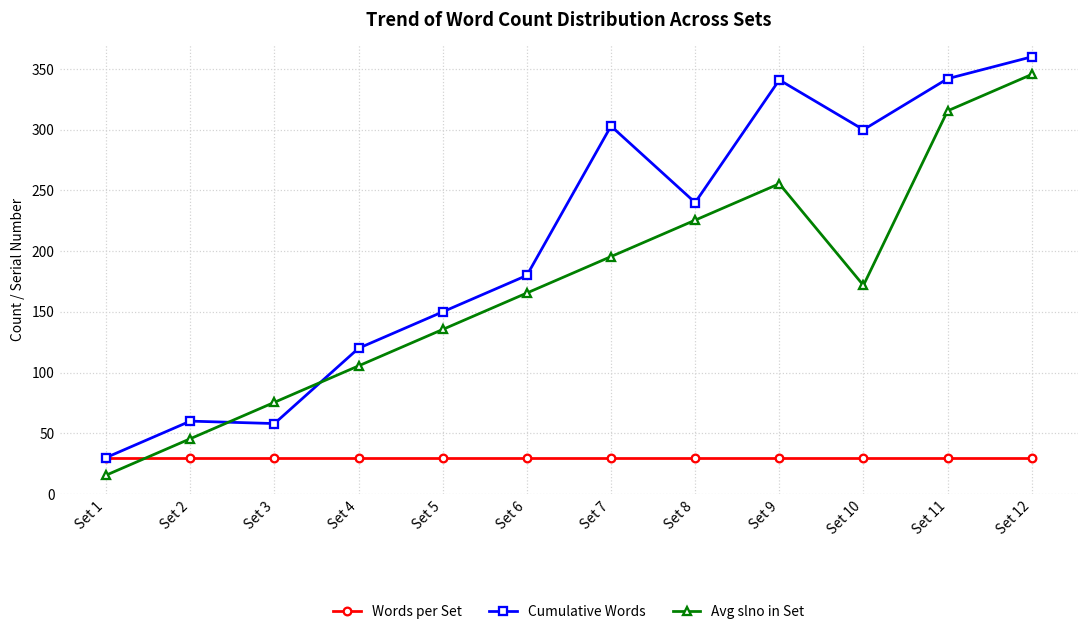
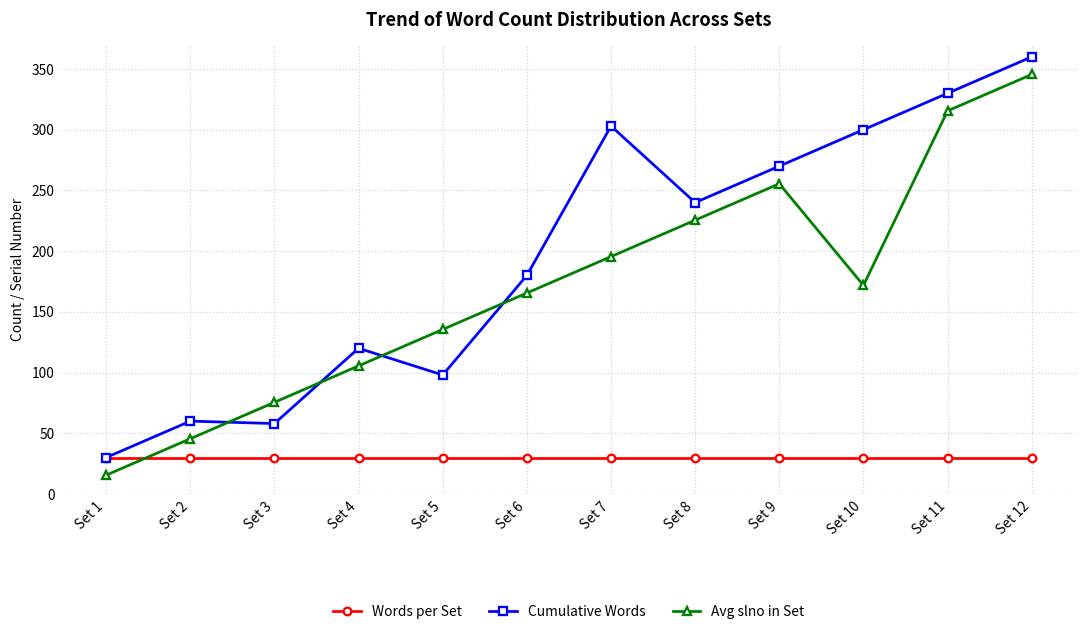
  {
    "Words per Set": {
      "Set 2": 30,
      "Set 3": 30,
      "Set 4": 30,
      "Set 5": 30,
      "Set 6": 30,
      "Set 7": 30,
      "Set 8": 30,
      "Set 9": 30,
      "Set 10": 30,
      "Set 11": 30,
      "Set 12": 30
    },
    "Cumulative Words": {
      "Set 2": 60,
      "Set 3": 58,
      "Set 4": 120,
-     "Set 5": 150,
+     "Set 5": 98,
      "Set 6": 180,
      "Set 7": 303,
      "Set 8": 240,
-     "Set 9": 341,
+     "Set 9": 270,
      "Set 10": 300,
-     "Set 11": 342,
+     "Set 11": 330,
      "Set 12": 360
    },
    "Avg slno in Set": {
      "Set 1": 16,
      "Set 2": 46,
      "Set 3": 76,
      "Set 4": 106,
      "Set 5": 136,
      "Set 6": 166,
      "Set 7": 196,
      "Set 8": 226,
      "Set 9": 256,
      "Set 10": 172,
      "Set 11": 316,
      "Set 12": 346
    }
  }
